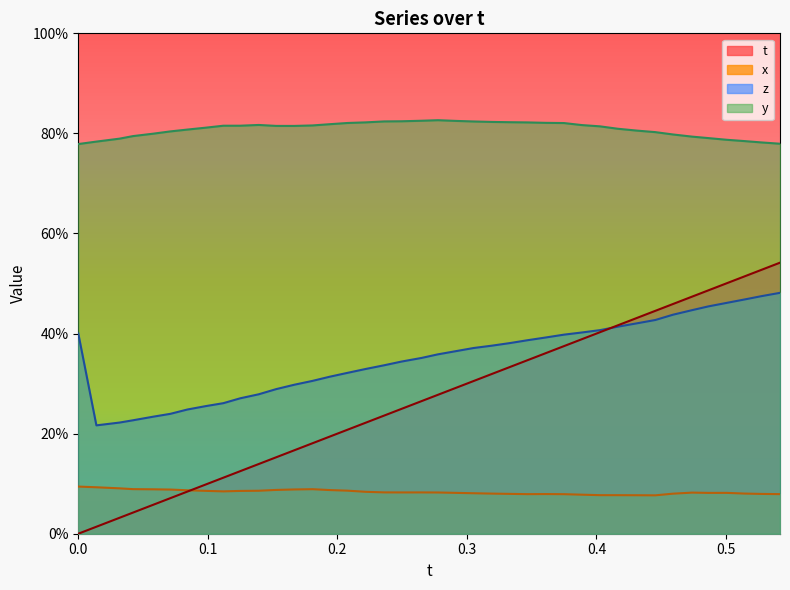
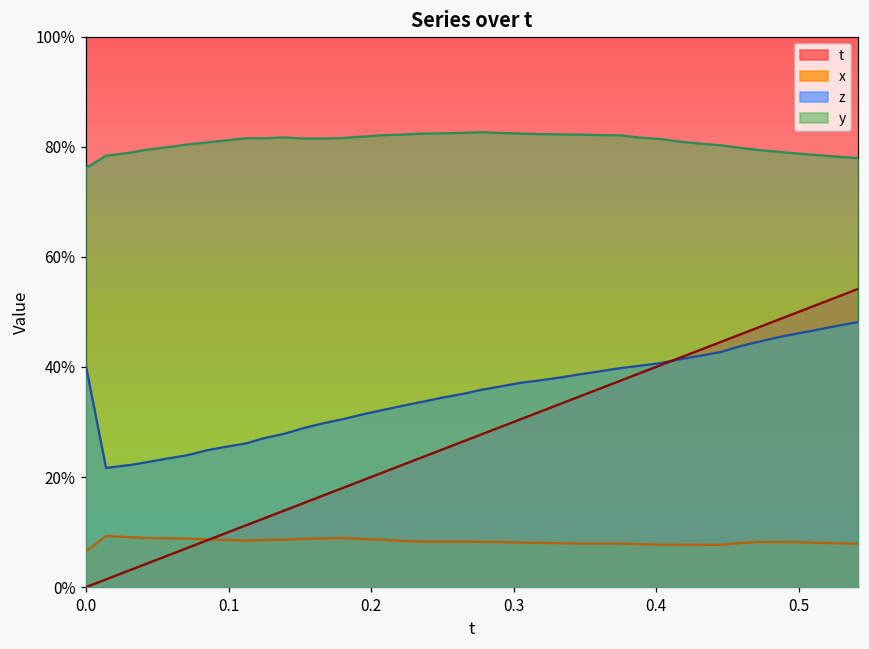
  {
    "t": {
      "0.0": "0%"
    },
    "x": {
-     "0.0": "9%"
+     "0.0": "7%"
    },
    "z": {
      "0.0": "40%"
    },
    "y": {
-     "0.0": "78%"
+     "0.0": "76%"
    }
  }
